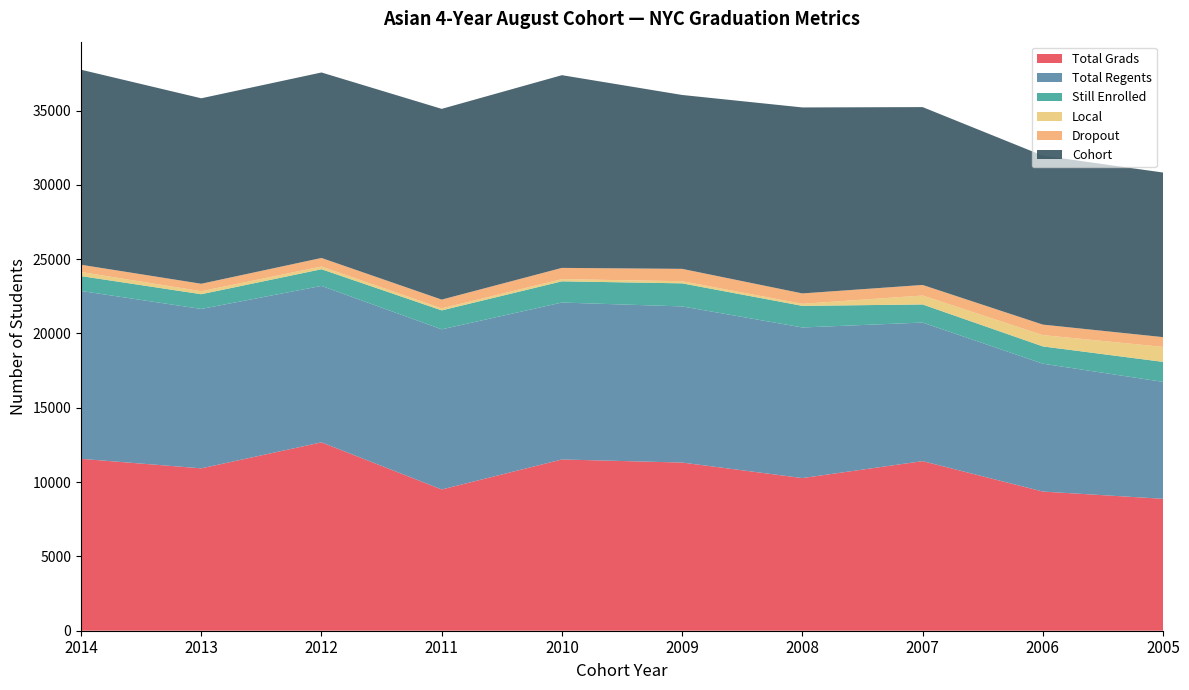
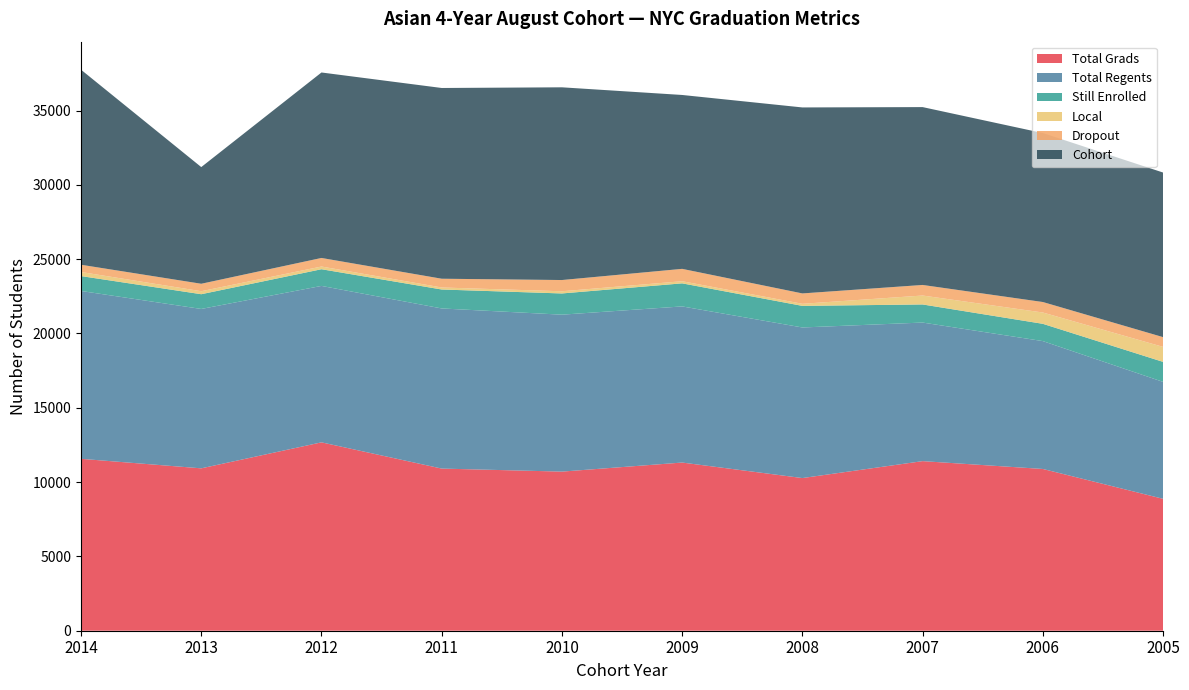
  {
    "Total Grads": {
      "2014": 11600,
      "2013": 10900,
      "2012": 12700,
-     "2011": 9500,
-     "2010": 11500,
+     "2011": 10900,
+     "2010": 10700,
      "2009": 11300,
      "2008": 10300,
      "2007": 11400,
-     "2006": 9400,
+     "2006": 10900,
      "2005": 8900
    },
    "Cohort": {
      "2014": 13100,
-     "2013": 12500,
+     "2013": 7900,
      "2012": 12500,
      "2011": 12800,
      "2010": 13000,
      "2009": 11700,
      "2008": 12500,
      "2007": 12000,
      "2005": 11100
    }
  }
